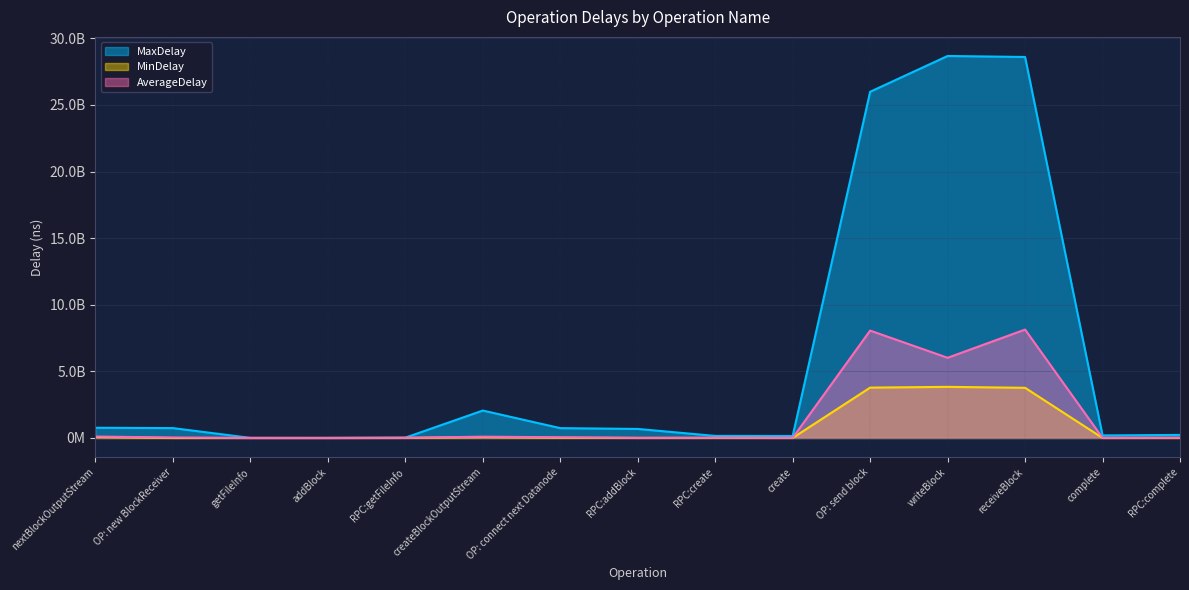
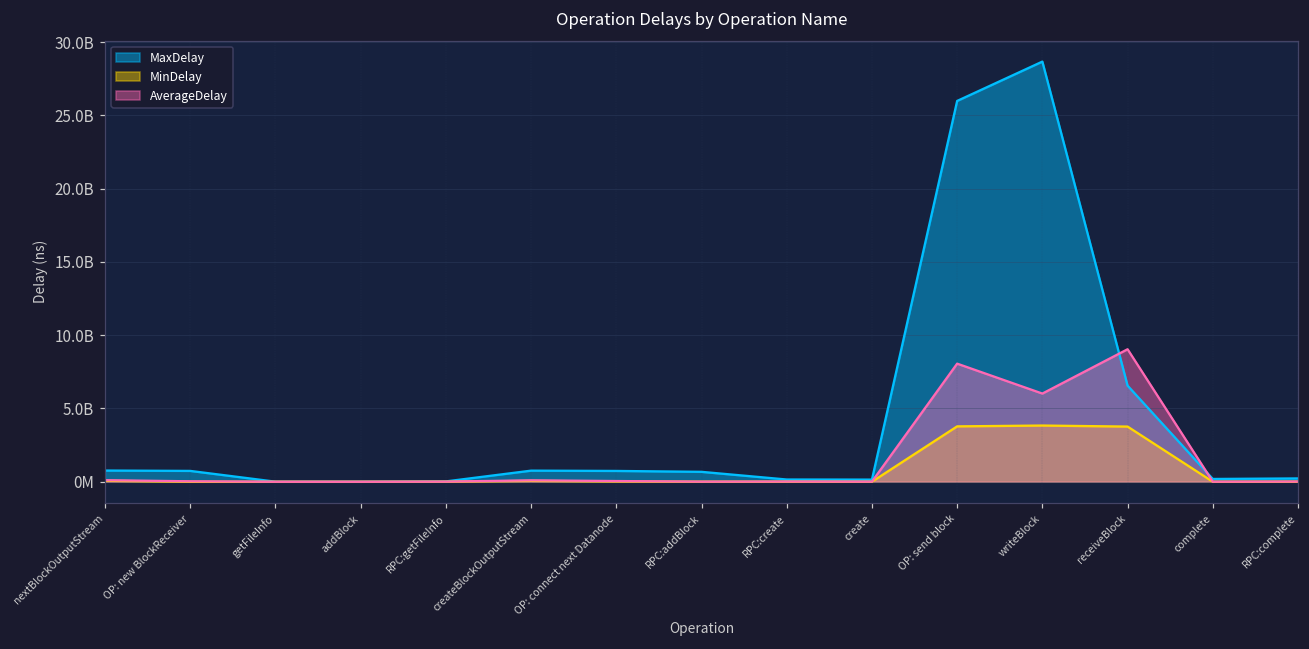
  {
    "MaxDelay": {
      "nextBlockOutputStream": 800000000,
      "OP: new BlockReceiver": 700000000,
-     "createBlockOutputStream": 2100000000,
+     "createBlockOutputStream": 800000000,
      "OP: connect next Datanode": 700000000,
      "RPC:addBlock": 700000000,
      "OP: send block": 26000000000,
      "writeBlock": 28700000000,
-     "receiveBlock": 28600000000,
+     "receiveBlock": 6600000000,
      "RPC:complete": 200000000
    },
    "MinDelay": {
      "OP: send block": 3800000000,
      "writeBlock": 3800000000,
      "receiveBlock": 3800000000
    },
    "AverageDelay": {
      "OP: send block": 8100000000,
      "writeBlock": 6000000000,
-     "receiveBlock": 8100000000
+     "receiveBlock": 9000000000
    }
  }
